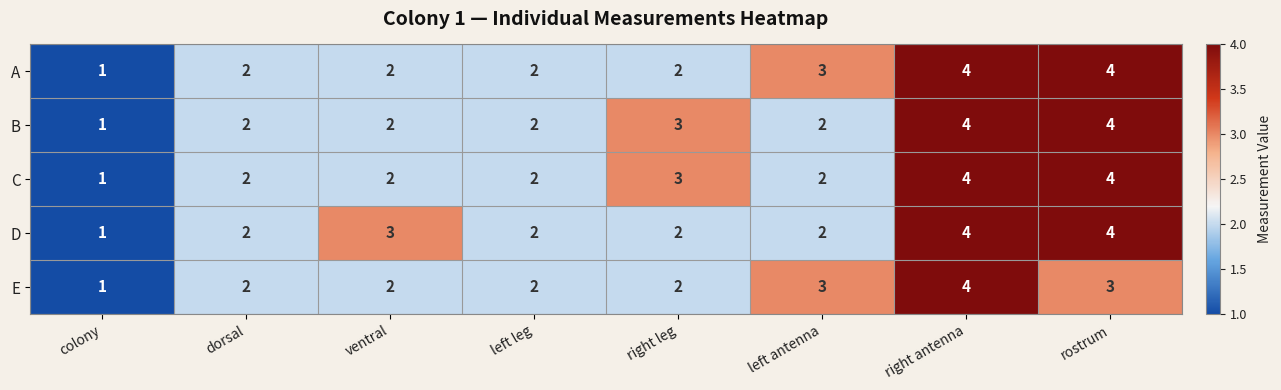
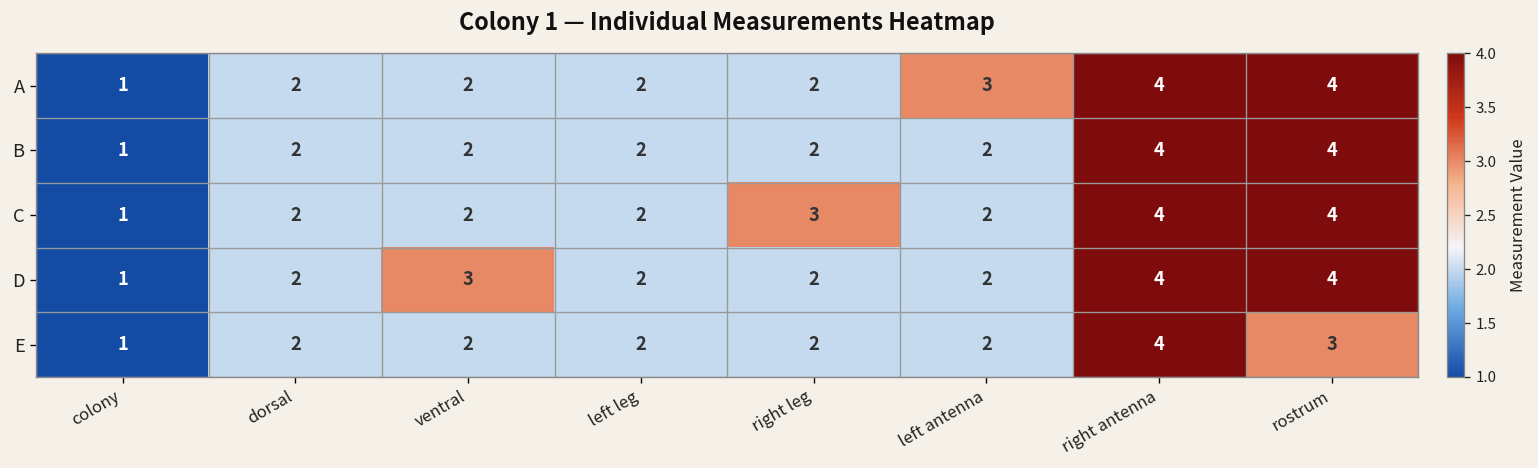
  {
    "A": {
      "colony": 1,
      "dorsal": 2,
      "ventral": 2,
      "left leg": 2,
      "right leg": 2,
      "left antenna": 3,
      "right antenna": 4,
      "rostrum": 4
    },
    "B": {
      "colony": 1,
      "dorsal": 2,
      "ventral": 2,
      "left leg": 2,
-     "right leg": 3,
+     "right leg": 2,
      "left antenna": 2,
      "right antenna": 4,
      "rostrum": 4
    },
    "C": {
      "colony": 1,
      "dorsal": 2,
      "ventral": 2,
      "left leg": 2,
      "right leg": 3,
      "left antenna": 2,
      "right antenna": 4,
      "rostrum": 4
    },
    "D": {
      "colony": 1,
      "dorsal": 2,
      "ventral": 3,
      "left leg": 2,
      "right leg": 2,
      "left antenna": 2,
      "right antenna": 4,
      "rostrum": 4
    },
    "E": {
      "colony": 1,
      "dorsal": 2,
      "ventral": 2,
      "left leg": 2,
      "right leg": 2,
-     "left antenna": 3,
+     "left antenna": 2,
      "right antenna": 4,
      "rostrum": 3
    }
  }
